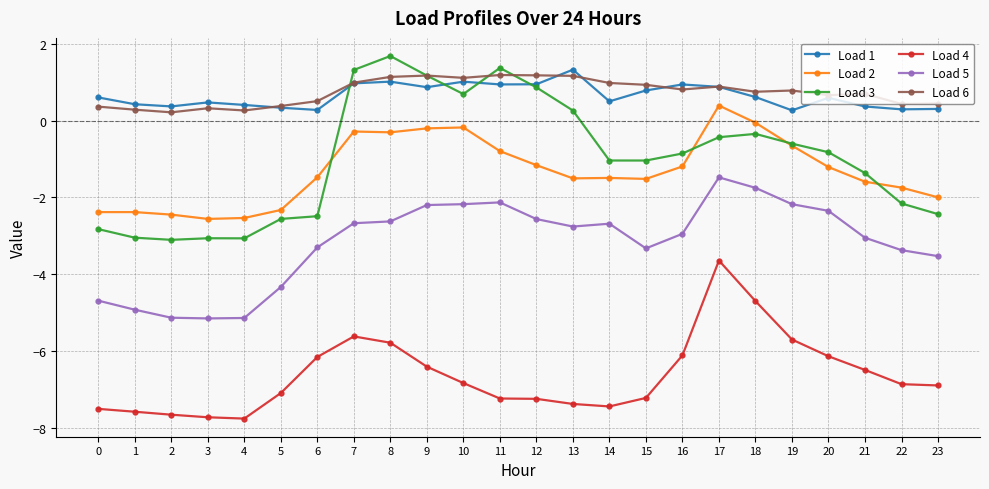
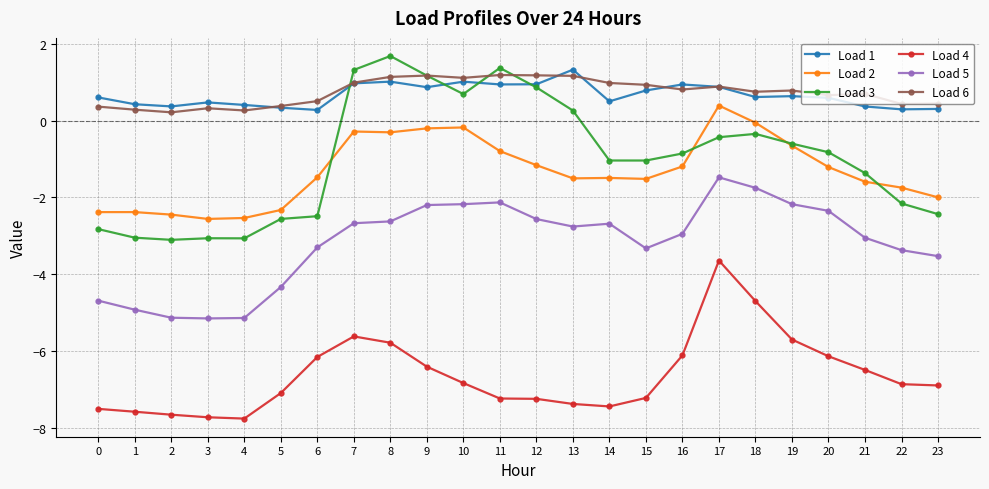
  {
    "Load 1": {
      "0": 0.6,
      "1": 0.4,
      "2": 0.4,
      "3": 0.5,
      "4": 0.4,
      "6": 0.3,
      "8": 1.0,
      "9": 0.9,
      "10": 1.0,
      "11": 0.9,
      "12": 0.9,
      "13": 1.3,
      "14": 0.5,
      "15": 0.8,
      "16": 0.9,
      "18": 0.6,
-     "19": 0.3,
+     "19": 0.6,
      "21": 0.4,
      "22": 0.3,
      "23": 0.3
    },
    "Load 2": {
      "0": -2.4,
      "1": -2.4,
      "2": -2.4,
      "3": -2.6,
      "4": -2.5,
      "5": -2.3,
      "6": -1.5,
      "7": -0.3,
      "8": -0.3,
      "9": -0.2,
      "10": -0.2,
      "11": -0.8,
      "12": -1.2,
      "13": -1.5,
      "14": -1.5,
      "15": -1.5,
      "16": -1.2,
      "17": 0.4,
      "18": -0.1,
      "20": -1.2,
      "21": -1.6,
      "22": -1.7,
      "23": -2.0
    },
    "Load 3": {
      "0": -2.8,
      "1": -3.0,
      "2": -3.1,
      "3": -3.1,
      "4": -3.1,
      "5": -2.6,
      "6": -2.5,
      "7": 1.3,
      "8": 1.7,
      "10": 0.7,
      "11": 1.4,
      "12": 0.9,
      "13": 0.3,
      "14": -1.0,
      "15": -1.0,
      "16": -0.9,
      "17": -0.4,
      "18": -0.3,
      "20": -0.8,
      "21": -1.4,
      "22": -2.2,
      "23": -2.4
    },
    "Load 4": {
      "0": -7.5,
      "1": -7.6,
      "2": -7.7,
      "3": -7.7,
      "4": -7.8,
      "5": -7.1,
      "6": -6.2,
      "7": -5.6,
      "8": -5.8,
      "9": -6.4,
      "10": -6.8,
      "11": -7.2,
      "12": -7.2,
      "13": -7.4,
      "14": -7.4,
      "15": -7.2,
      "16": -6.1,
      "17": -3.6,
      "18": -4.7,
      "19": -5.7,
      "20": -6.1,
      "21": -6.5,
      "22": -6.9,
      "23": -6.9
    },
    "Load 5": {
      "0": -4.7,
      "1": -4.9,
      "2": -5.1,
      "3": -5.2,
      "4": -5.1,
      "5": -4.3,
      "6": -3.3,
      "7": -2.7,
      "8": -2.6,
      "9": -2.2,
      "10": -2.2,
      "11": -2.1,
      "12": -2.6,
      "13": -2.8,
      "14": -2.7,
      "15": -3.3,
      "16": -2.9,
      "17": -1.5,
      "18": -1.8,
      "19": -2.2,
      "20": -2.3,
      "21": -3.1,
      "22": -3.4,
      "23": -3.5
    },
    "Load 6": {
      "0": 0.4,
      "1": 0.3,
      "2": 0.2,
      "3": 0.3,
      "4": 0.3,
      "6": 0.5,
      "8": 1.1,
      "10": 1.1,
      "11": 1.2,
      "12": 1.2,
      "13": 1.2,
      "14": 1.0,
      "15": 0.9,
      "16": 0.8,
      "18": 0.8,
      "19": 0.8
    }
  }
